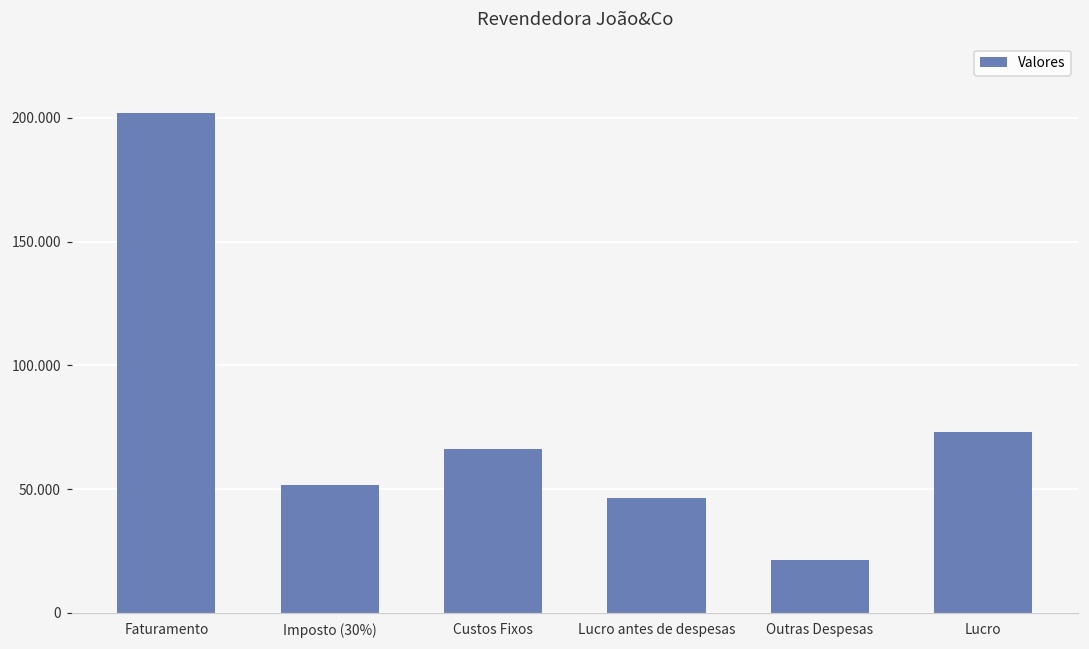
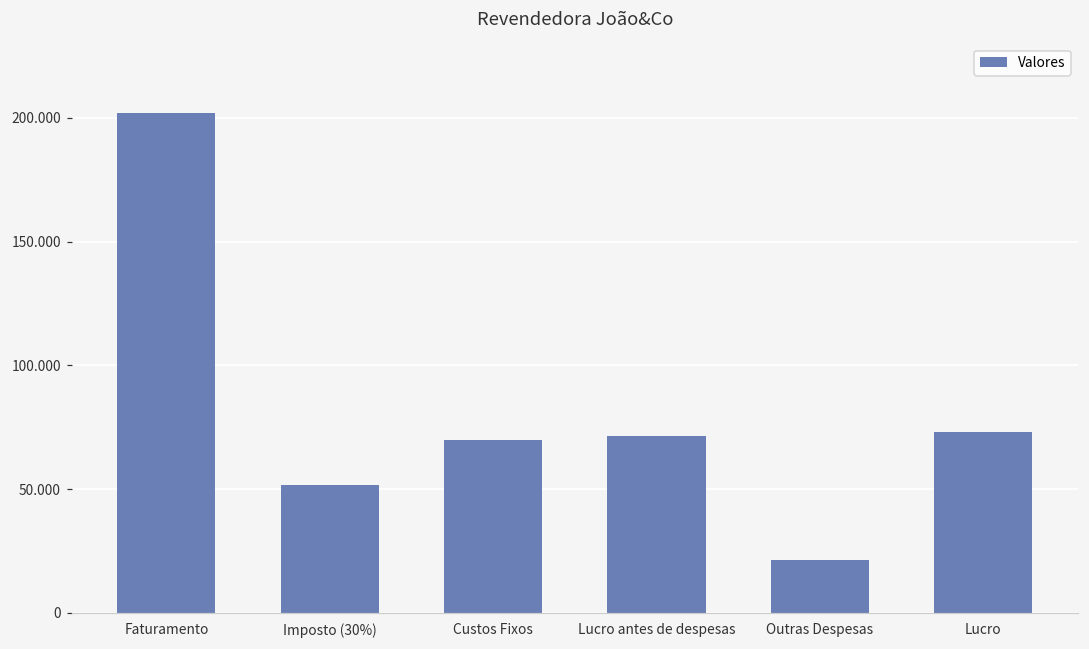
  {
    "Faturamento": 202,
    "Imposto (30%)": 52,
-   "Custos Fixos": 66,
-   "Lucro antes de despesas": 46,
+   "Custos Fixos": 70,
+   "Lucro antes de despesas": 71,
    "Outras Despesas": 21,
    "Lucro": 73
  }
